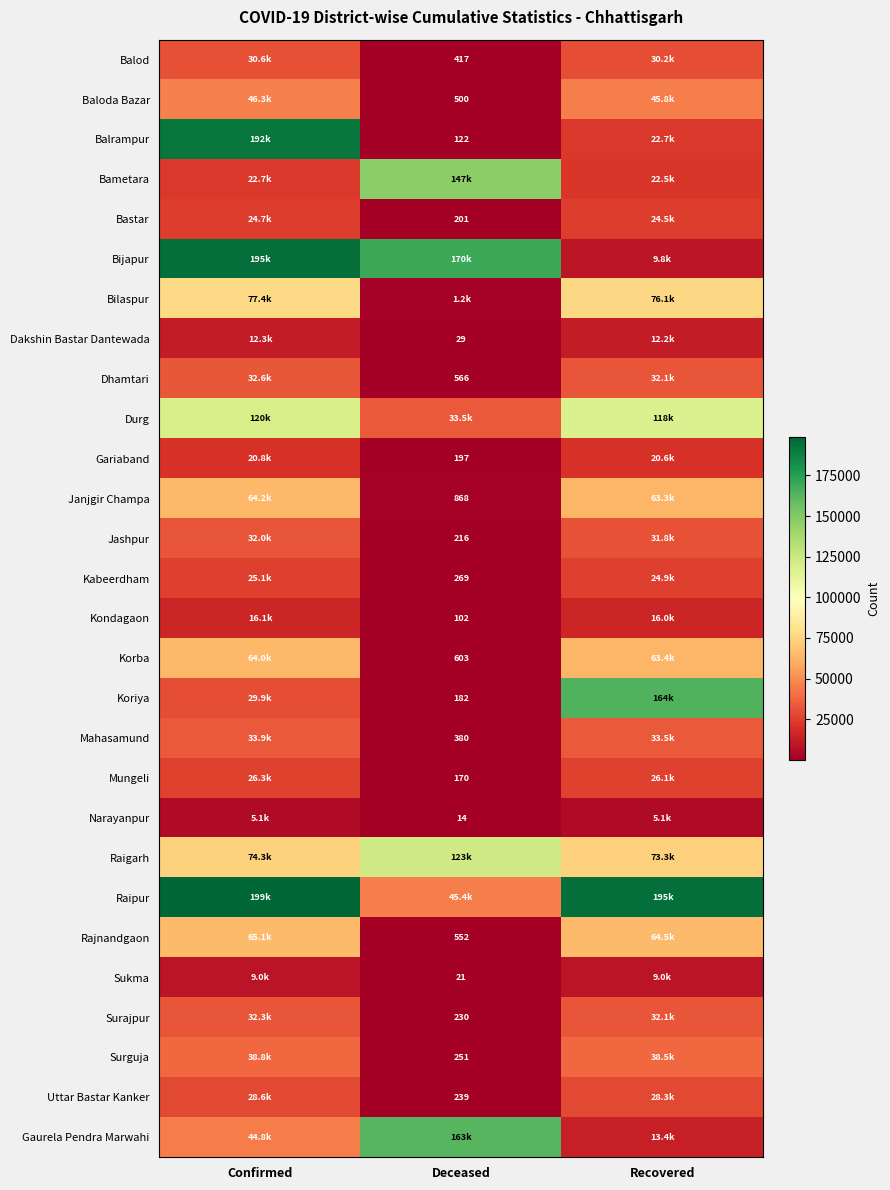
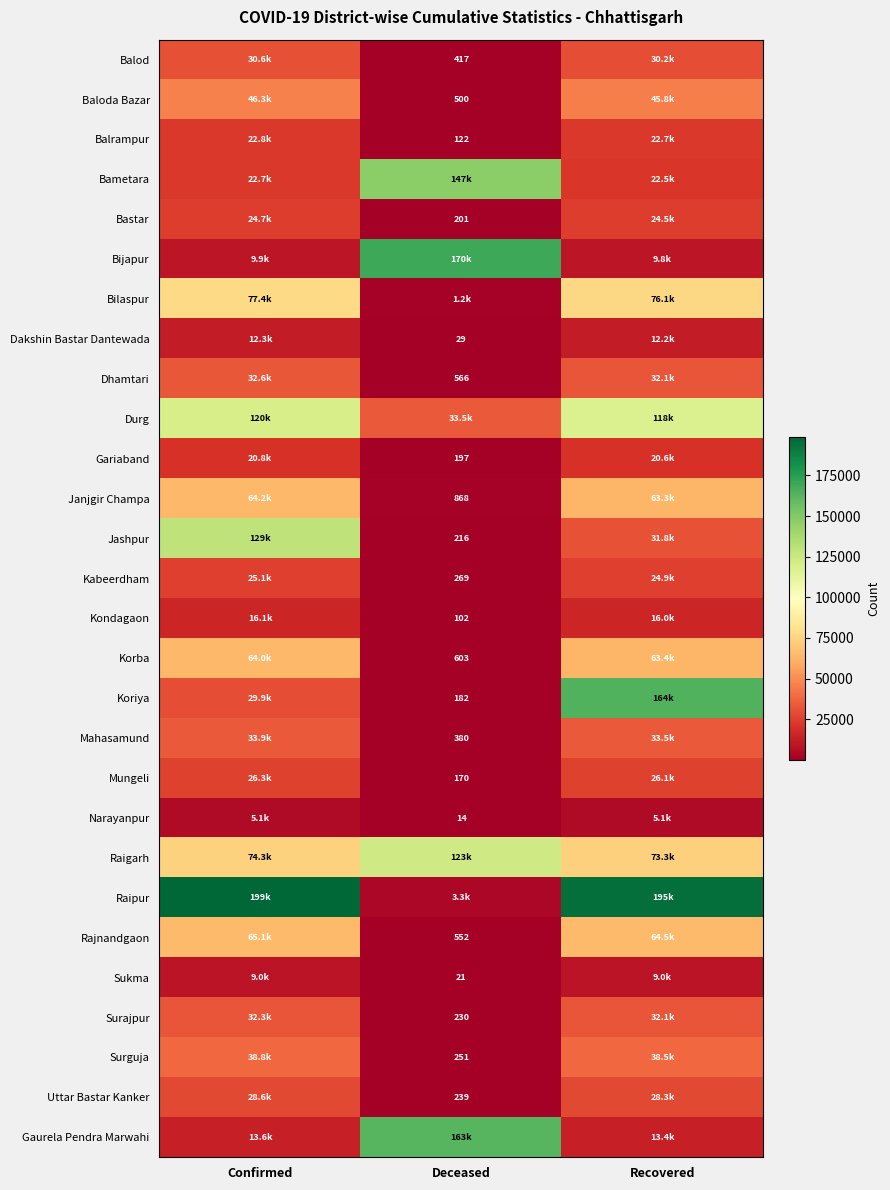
  {
    "Balod": {
      "Confirmed": "30.6k",
      "Deceased": "417",
      "Recovered": "30.2k"
    },
    "Baloda Bazar": {
      "Confirmed": "46.3k",
      "Deceased": "500",
      "Recovered": "45.8k"
    },
    "Balrampur": {
-     "Confirmed": "192k",
+     "Confirmed": "22.8k",
      "Deceased": "122",
      "Recovered": "22.7k"
    },
    "Bametara": {
      "Confirmed": "22.7k",
      "Deceased": "147k",
      "Recovered": "22.5k"
    },
    "Bastar": {
      "Confirmed": "24.7k",
      "Deceased": "201",
      "Recovered": "24.5k"
    },
    "Bijapur": {
-     "Confirmed": "195k",
+     "Confirmed": "9.9k",
      "Deceased": "170k",
      "Recovered": "9.8k"
    },
    "Bilaspur": {
      "Confirmed": "77.4k",
      "Deceased": "1.2k",
      "Recovered": "76.1k"
    },
    "Dakshin Bastar Dantewada": {
      "Confirmed": "12.3k",
      "Deceased": "29",
      "Recovered": "12.2k"
    },
    "Dhamtari": {
      "Confirmed": "32.6k",
      "Deceased": "566",
      "Recovered": "32.1k"
    },
    "Durg": {
      "Confirmed": "120k",
      "Deceased": "33.5k",
      "Recovered": "118k"
    },
    "Gariaband": {
      "Confirmed": "20.8k",
      "Deceased": "197",
      "Recovered": "20.6k"
    },
    "Janjgir Champa": {
      "Confirmed": "64.2k",
      "Deceased": "868",
      "Recovered": "63.3k"
    },
    "Jashpur": {
-     "Confirmed": "32.0k",
+     "Confirmed": "129k",
      "Deceased": "216",
      "Recovered": "31.8k"
    },
    "Kabeerdham": {
      "Confirmed": "25.1k",
      "Deceased": "269",
      "Recovered": "24.9k"
    },
    "Kondagaon": {
      "Confirmed": "16.1k",
      "Deceased": "102",
      "Recovered": "16.0k"
    },
    "Korba": {
      "Confirmed": "64.0k",
      "Deceased": "603",
      "Recovered": "63.4k"
    },
    "Koriya": {
      "Confirmed": "29.9k",
      "Deceased": "182",
      "Recovered": "164k"
    },
    "Mahasamund": {
      "Confirmed": "33.9k",
      "Deceased": "380",
      "Recovered": "33.5k"
    },
    "Mungeli": {
      "Confirmed": "26.3k",
      "Deceased": "170",
      "Recovered": "26.1k"
    },
    "Narayanpur": {
      "Confirmed": "5.1k",
      "Deceased": "14",
      "Recovered": "5.1k"
    },
    "Raigarh": {
      "Confirmed": "74.3k",
      "Deceased": "123k",
      "Recovered": "73.3k"
    },
    "Raipur": {
      "Confirmed": "199k",
-     "Deceased": "45.4k",
+     "Deceased": "3.3k",
      "Recovered": "195k"
    },
    "Rajnandgaon": {
      "Confirmed": "65.1k",
      "Deceased": "552",
      "Recovered": "64.5k"
    },
    "Sukma": {
      "Confirmed": "9.0k",
      "Deceased": "21",
      "Recovered": "9.0k"
    },
    "Surajpur": {
      "Confirmed": "32.3k",
      "Deceased": "230",
      "Recovered": "32.1k"
    },
    "Surguja": {
      "Confirmed": "38.8k",
      "Deceased": "251",
      "Recovered": "38.5k"
    },
    "Uttar Bastar Kanker": {
      "Confirmed": "28.6k",
      "Deceased": "239",
      "Recovered": "28.3k"
    },
    "Gaurela Pendra Marwahi": {
-     "Confirmed": "44.8k",
+     "Confirmed": "13.6k",
      "Deceased": "163k",
      "Recovered": "13.4k"
    }
  }
